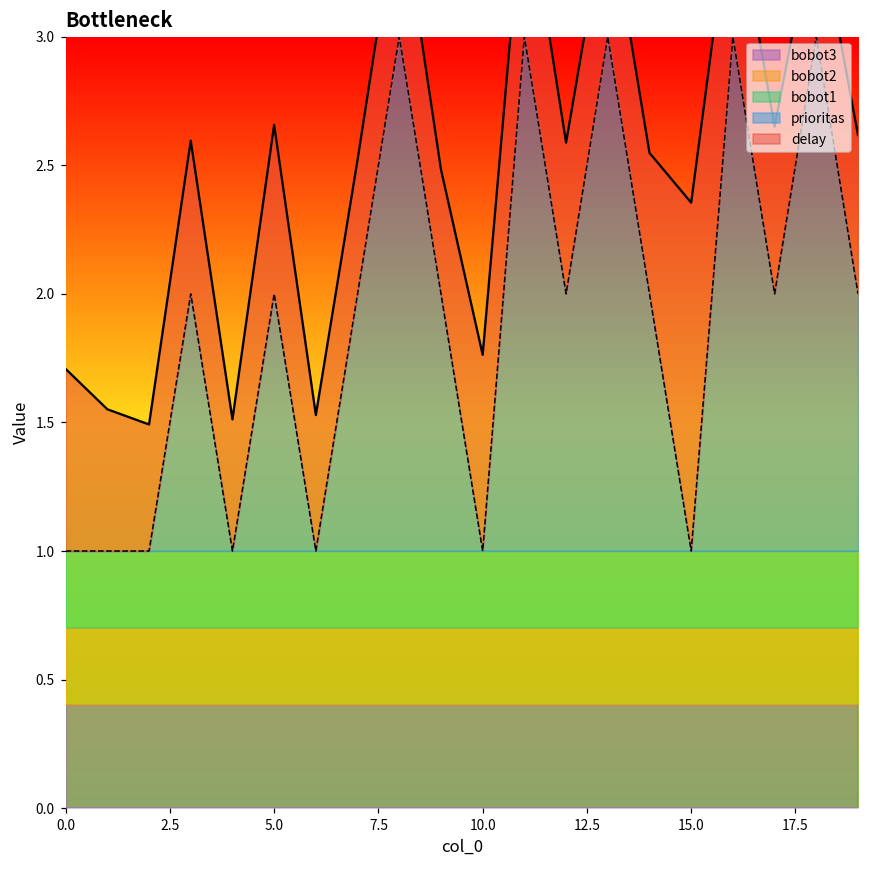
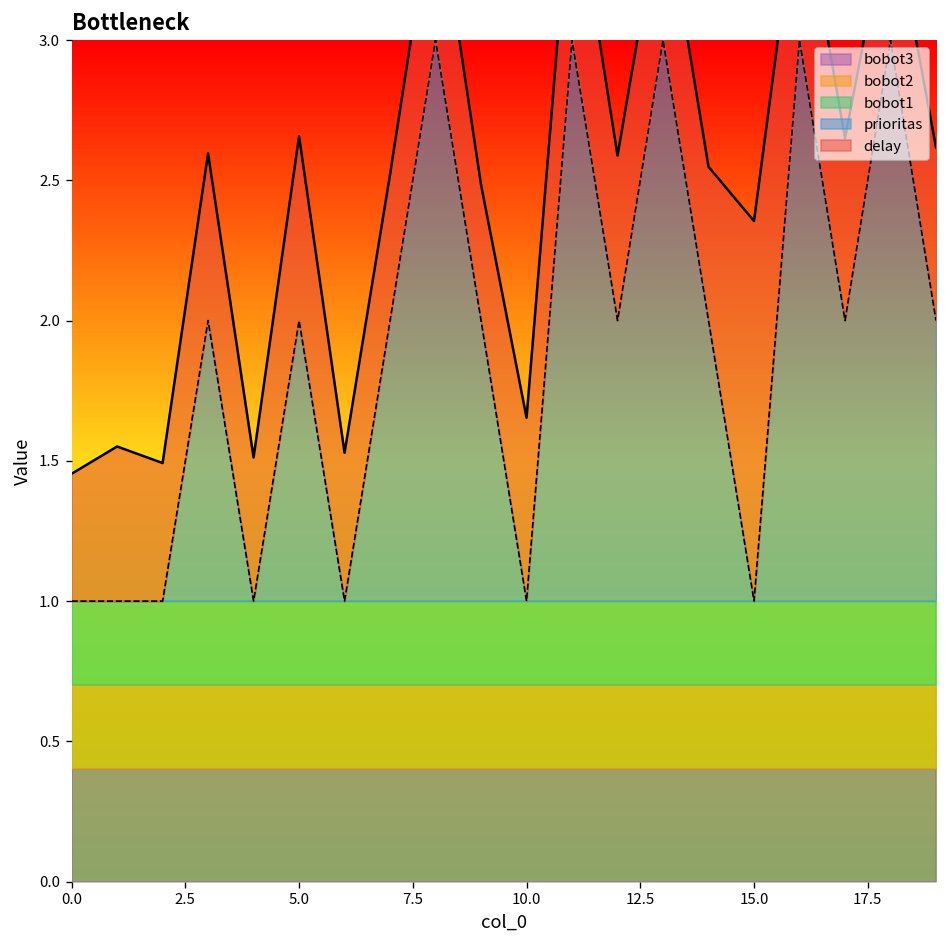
  {
    "bobot3": {
      "0.0": 0.40,
      "5.0": 0.40,
      "10.0": 0.40,
      "15.0": 0.40
    },
    "bobot2": {
      "0.0": 0.30,
      "5.0": 0.30,
      "10.0": 0.30,
      "15.0": 0.30
    },
    "prioritas": {
      "5.0": 2.00
    },
    "delay": {
-     "0.0": 0.71,
+     "0.0": 0.45,
      "5.0": 0.66,
-     "10.0": 0.76,
+     "10.0": 0.65,
      "15.0": 1.35
    }
  }
